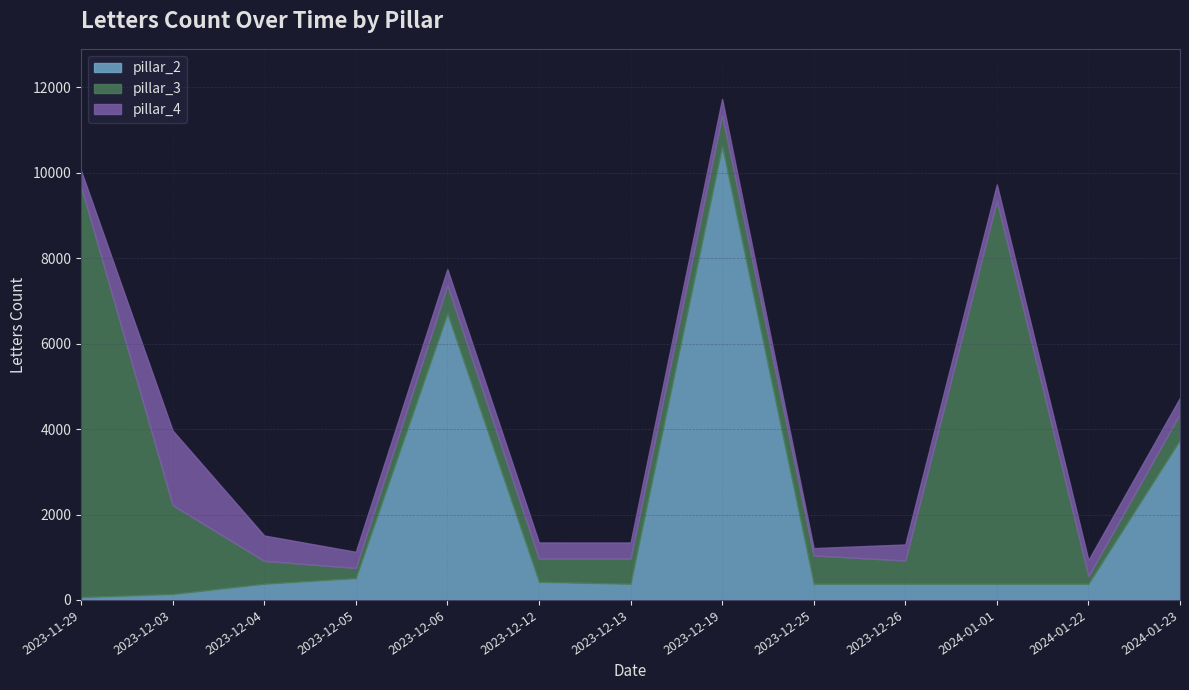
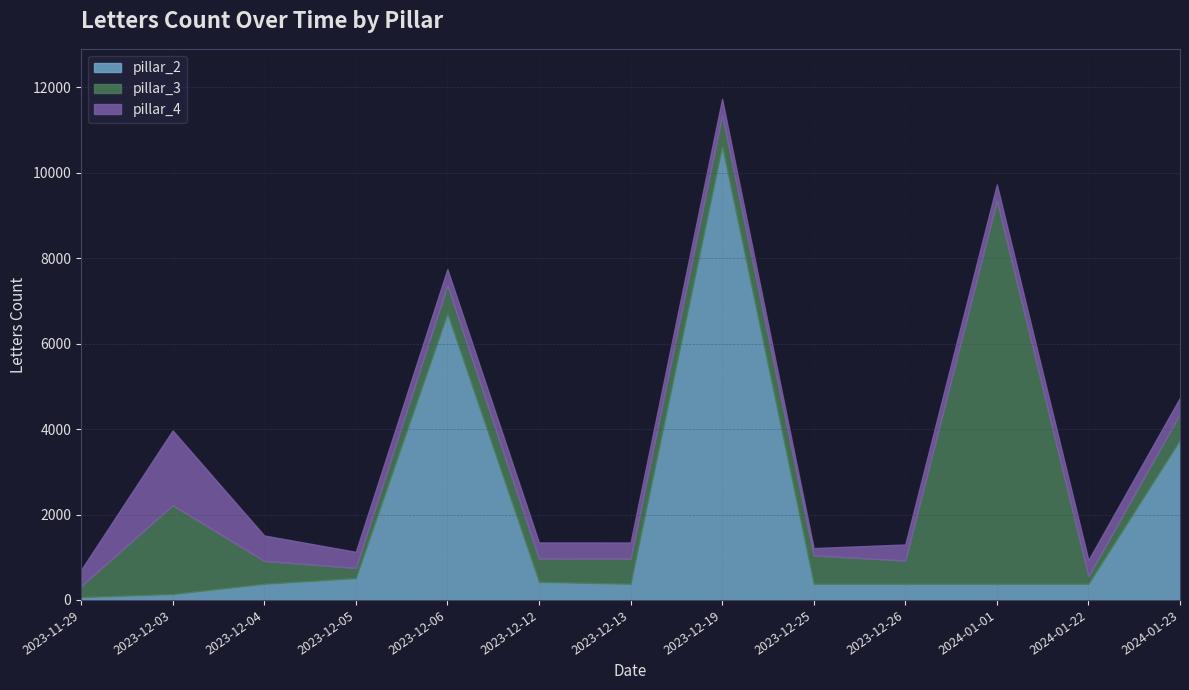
  {
    "pillar_2": {
      "2023-11-29": 100,
      "2023-12-03": 100,
      "2023-12-04": 400,
      "2023-12-05": 500,
      "2023-12-06": 6700,
      "2023-12-12": 400,
      "2023-12-13": 400,
      "2023-12-19": 10600,
      "2023-12-25": 400,
      "2023-12-26": 400,
      "2024-01-01": 400,
      "2024-01-22": 400,
      "2024-01-23": 3700
    },
    "pillar_3": {
-     "2023-11-29": 9600,
+     "2023-11-29": 300,
      "2023-12-03": 2100,
      "2023-12-04": 500,
      "2023-12-05": 200,
      "2023-12-06": 700,
      "2023-12-12": 500,
      "2023-12-13": 600,
      "2023-12-19": 700,
      "2023-12-25": 700,
      "2023-12-26": 500,
      "2024-01-01": 9000,
      "2024-01-22": 200,
      "2024-01-23": 600
    },
    "pillar_4": {
      "2023-11-29": 400,
      "2023-12-03": 1700,
      "2023-12-04": 600,
      "2023-12-05": 400,
      "2023-12-06": 400,
      "2023-12-12": 400,
      "2023-12-13": 400,
      "2023-12-19": 400,
      "2023-12-25": 200,
      "2023-12-26": 400,
      "2024-01-01": 400,
      "2024-01-22": 400,
      "2024-01-23": 400
    }
  }
